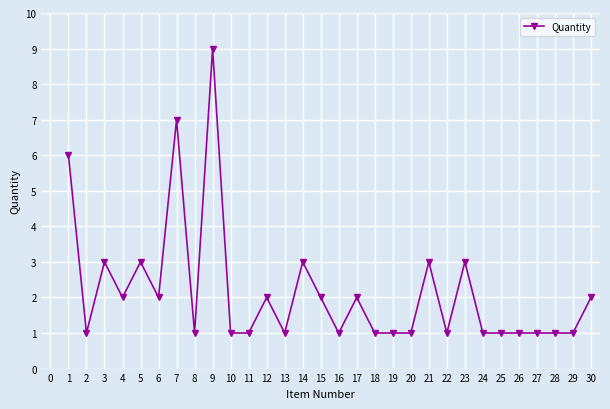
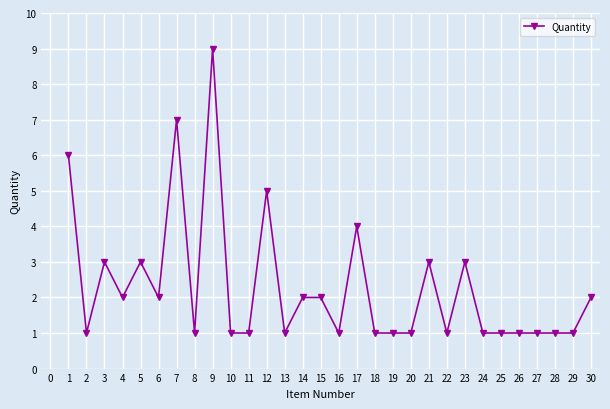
  {
    "1": 6,
    "2": 1,
    "3": 3,
    "4": 2,
    "5": 3,
    "6": 2,
    "7": 7,
    "8": 1,
    "9": 9,
    "10": 1,
    "11": 1,
-   "12": 2,
+   "12": 5,
    "13": 1,
-   "14": 3,
+   "14": 2,
    "15": 2,
    "16": 1,
-   "17": 2,
+   "17": 4,
    "18": 1,
    "19": 1,
    "20": 1,
    "21": 3,
    "22": 1,
    "23": 3,
    "24": 1,
    "25": 1,
    "26": 1,
    "27": 1,
    "28": 1,
    "29": 1,
    "30": 2
  }
